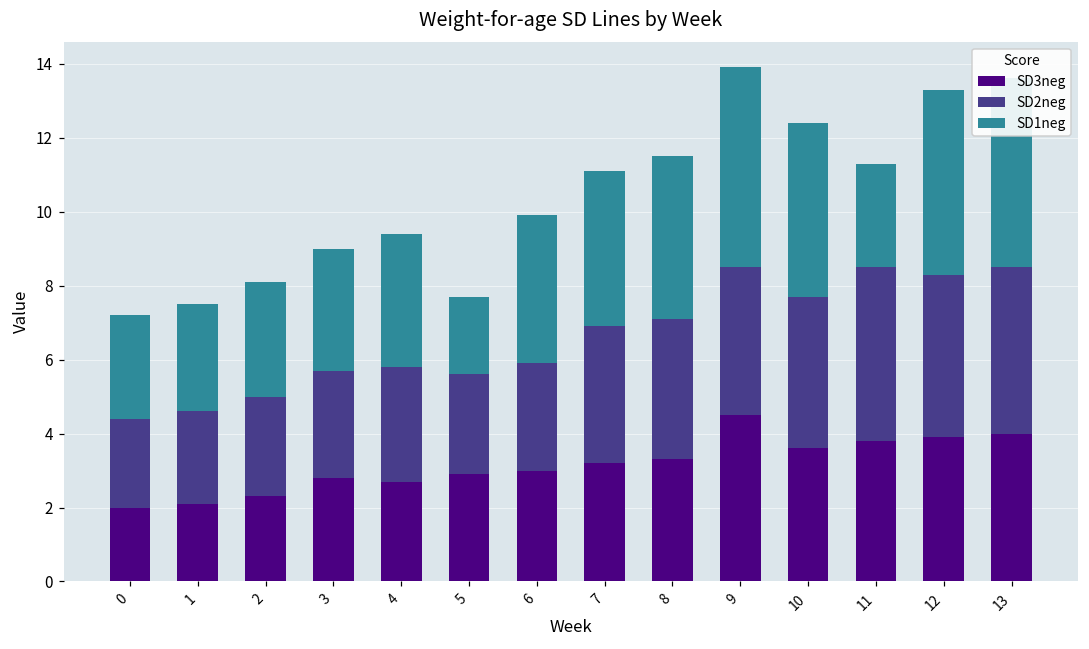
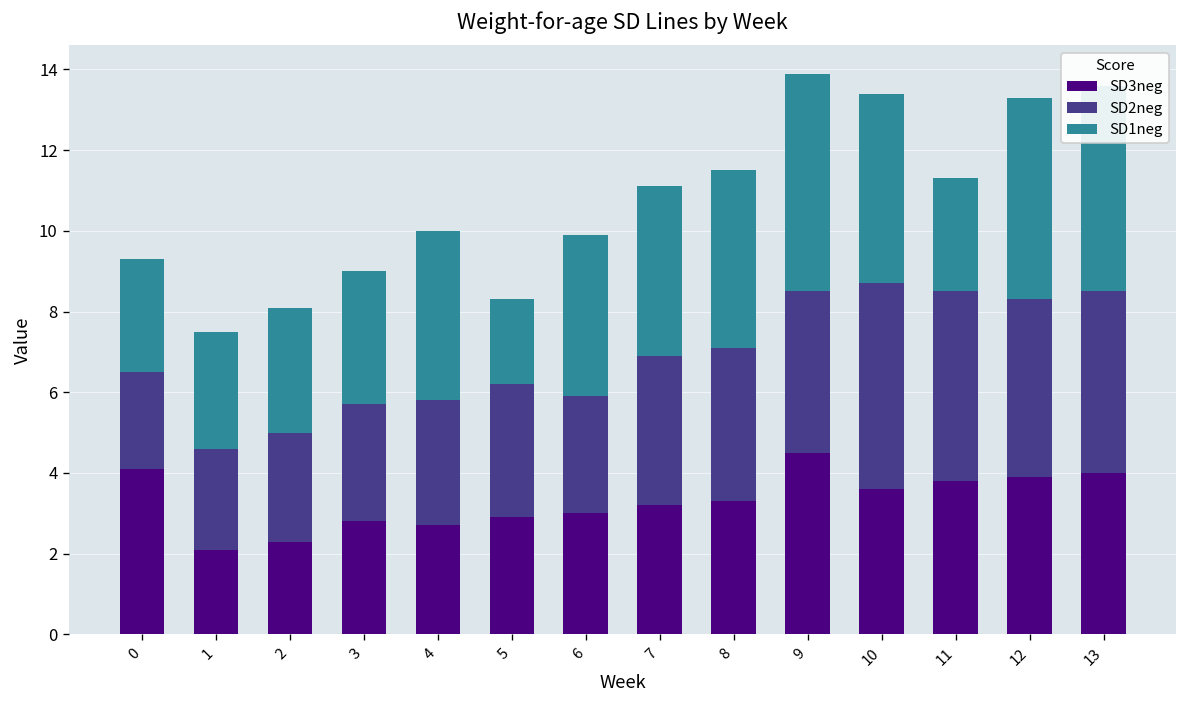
  {
    "SD3neg": {
-     "0": 2.0,
+     "0": 4.1,
      "1": 2.1,
      "2": 2.3,
      "3": 2.8,
      "4": 2.7,
      "5": 2.9,
      "6": 3.0,
      "7": 3.2,
      "8": 3.3,
      "9": 4.5,
      "10": 3.6,
      "11": 3.8,
      "12": 3.9,
      "13": 4.0
    },
    "SD2neg": {
      "0": 2.4,
      "1": 2.5,
      "2": 2.7,
      "3": 2.9,
      "4": 3.1,
-     "5": 2.7,
+     "5": 3.3,
      "6": 2.9,
      "7": 3.7,
      "8": 3.8,
      "9": 4.0,
-     "10": 4.1,
+     "10": 5.1,
      "11": 4.7,
      "12": 4.4,
      "13": 4.5
    },
    "SD1neg": {
      "0": 2.8,
      "1": 2.9,
      "2": 3.1,
      "3": 3.3,
-     "4": 3.6,
+     "4": 4.2,
      "5": 2.1,
      "6": 4.0,
      "7": 4.2,
      "8": 4.4,
      "9": 5.4,
      "10": 4.7,
      "11": 2.8,
      "12": 5.0
    }
  }
